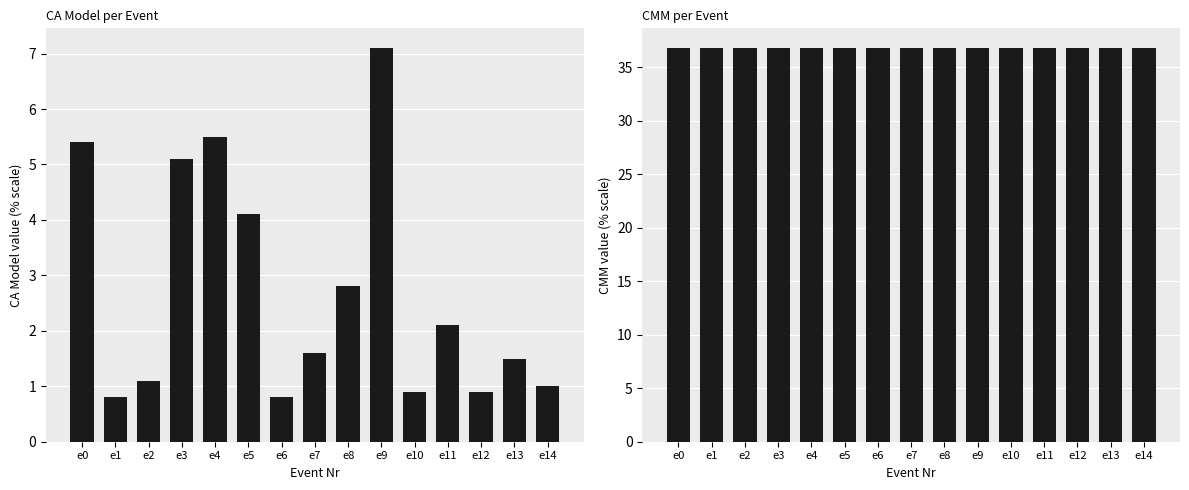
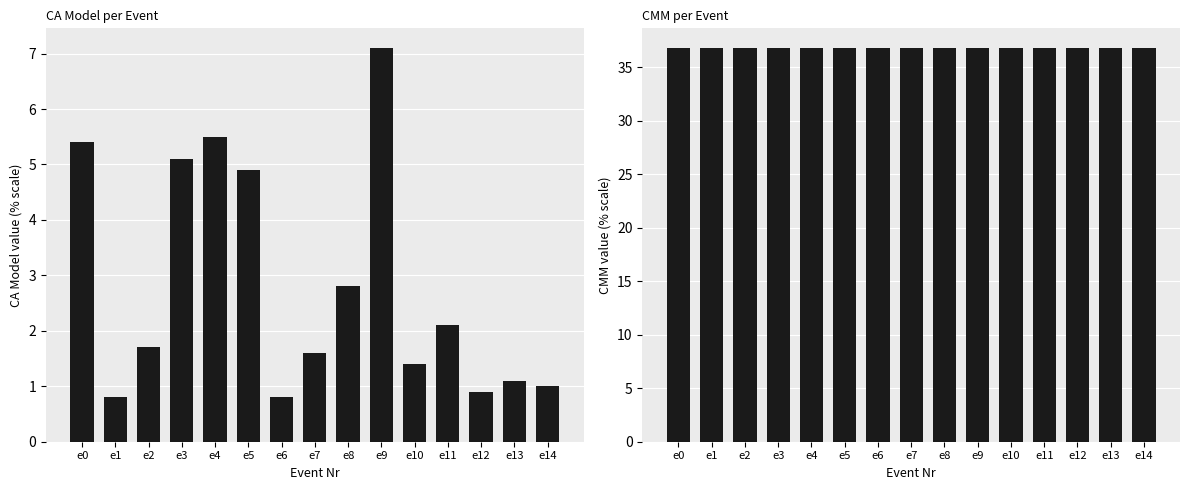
  {
    "CA Model per Event": {
      "e0": 5.4,
      "e1": 0.8,
-     "e2": 1.1,
+     "e2": 1.7,
      "e3": 5.1,
      "e4": 5.5,
-     "e5": 4.1,
+     "e5": 4.9,
      "e6": 0.8,
      "e7": 1.6,
      "e8": 2.8,
      "e9": 7.1,
-     "e10": 0.9,
+     "e10": 1.4,
      "e11": 2.1,
      "e12": 0.9,
-     "e13": 1.5,
+     "e13": 1.1,
      "e14": 1.0
    },
    "CMM per Event": {
      "e0": 36.8,
      "e1": 36.8,
      "e2": 36.8,
      "e3": 36.8,
      "e4": 36.8,
      "e5": 36.8,
      "e6": 36.8,
      "e7": 36.8,
      "e8": 36.8,
      "e9": 36.8,
      "e10": 36.8,
      "e11": 36.8,
      "e12": 36.8,
      "e13": 36.8,
      "e14": 36.8
    }
  }
